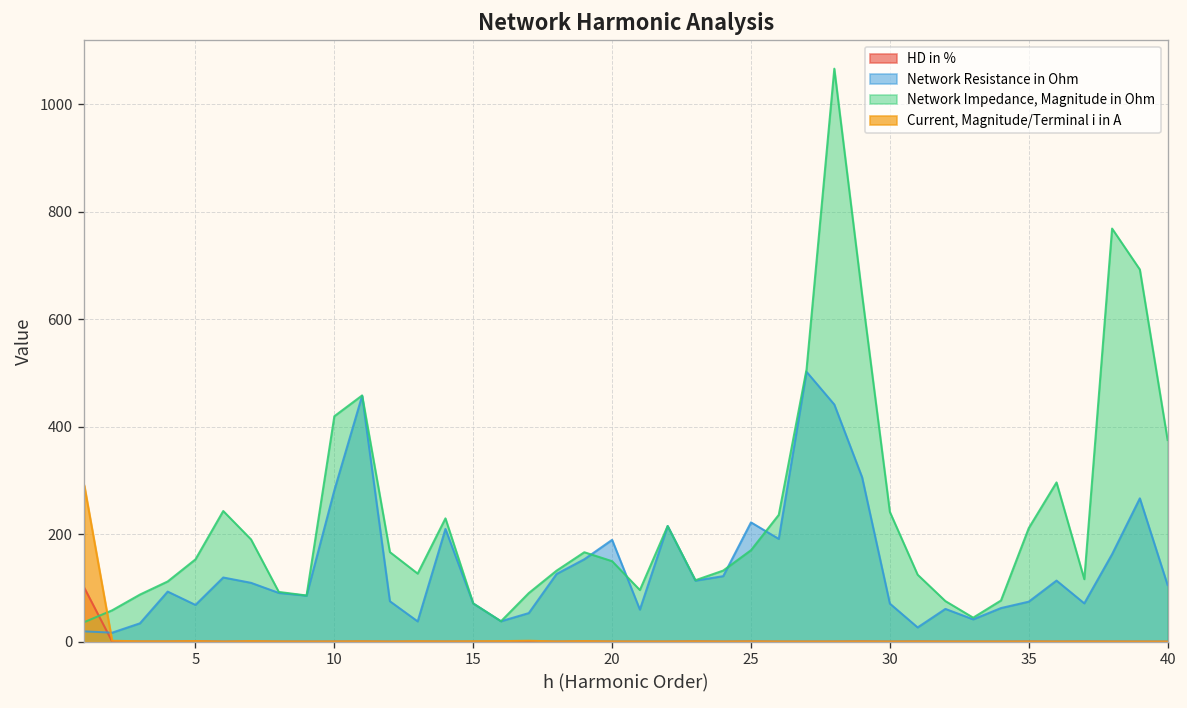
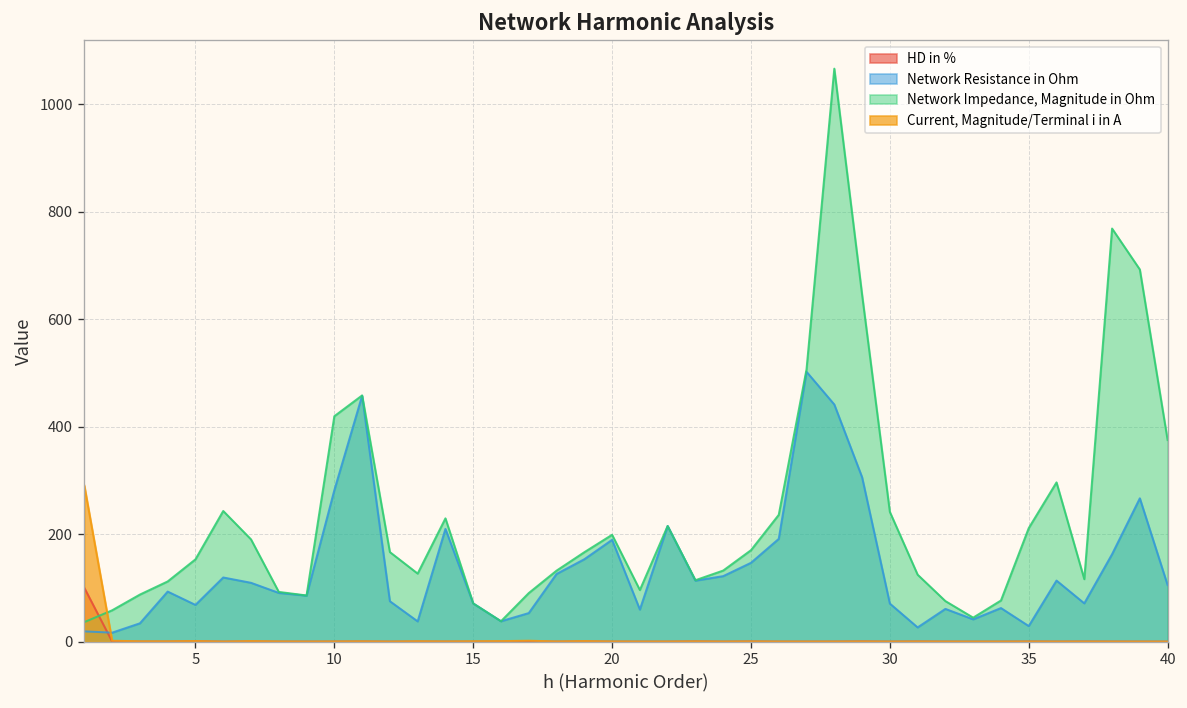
  {
    "Network Resistance in Ohm": {
      "5": 70,
      "10": 280,
      "20": 190,
-     "25": 220,
+     "25": 150,
      "30": 70,
-     "35": 70,
+     "35": 30,
      "40": 110
    },
    "Network Impedance, Magnitude in Ohm": {
      "5": 150,
      "10": 420,
-     "20": 150,
+     "20": 200,
      "25": 170,
      "30": 240,
      "35": 210,
      "40": 370
    }
  }
